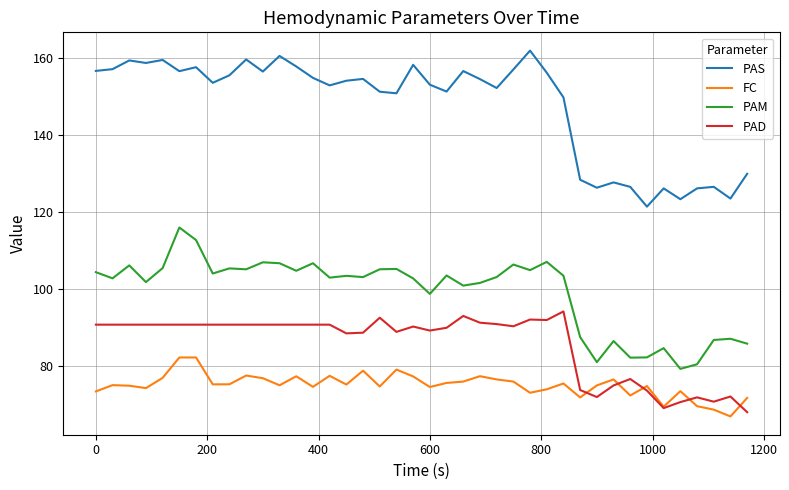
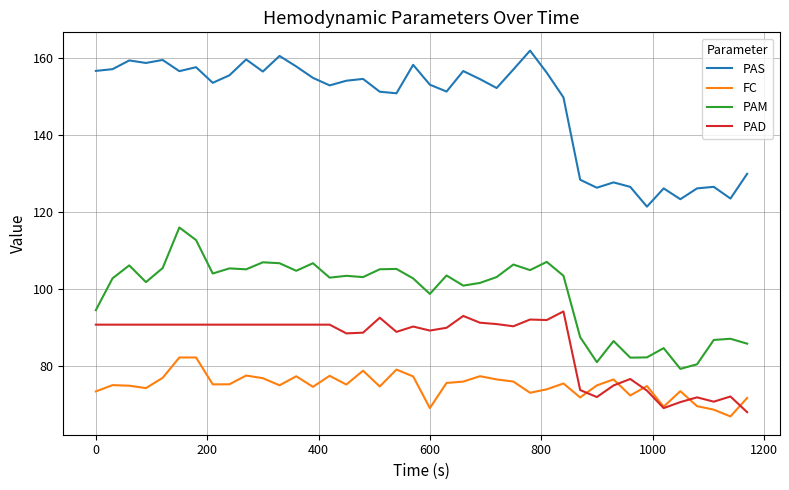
  {
    "PAS": {
      "0": 157,
      "600": 153
    },
    "FC": {
      "0": 73,
-     "600": 75
+     "600": 69
    },
    "PAM": {
-     "0": 104,
+     "0": 95,
      "600": 99
    },
    "PAD": {
      "0": 91,
      "600": 89
    }
  }
